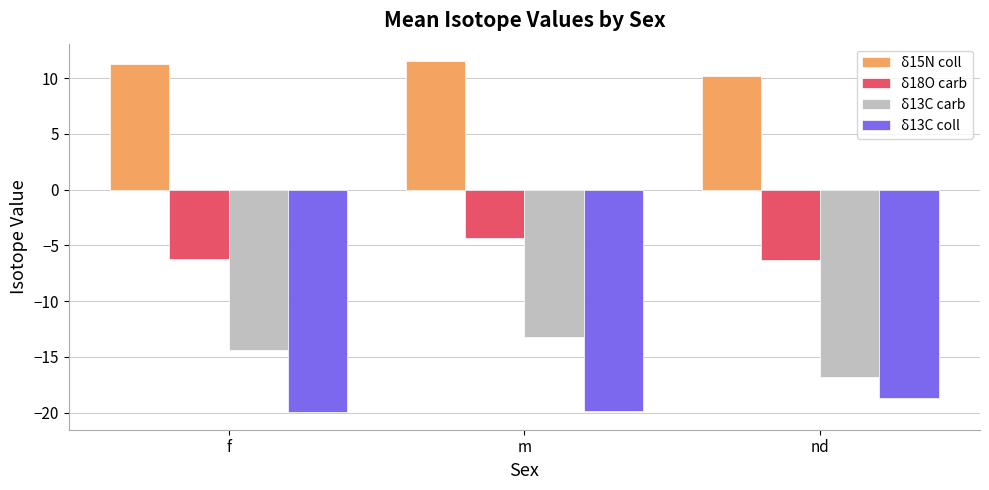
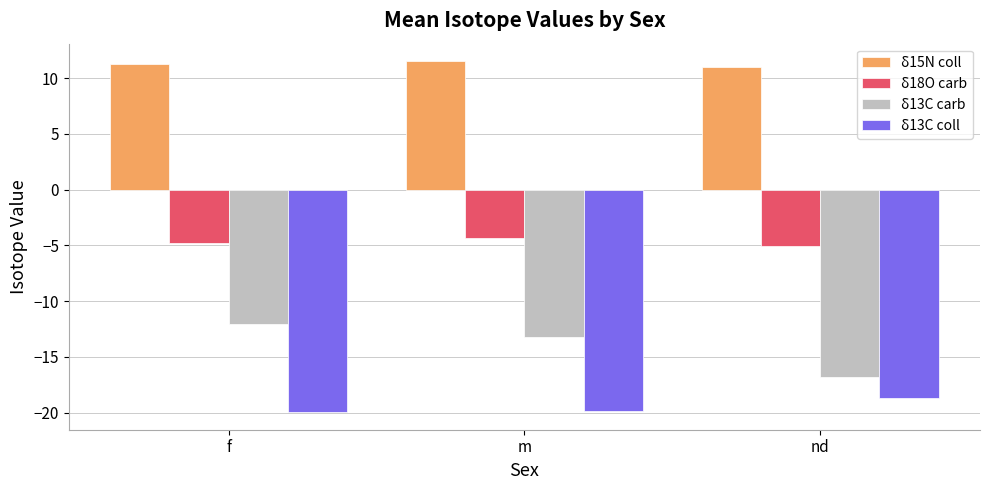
  {
    "δ15N coll": {
      "f": 11.3,
      "m": 11.5,
-     "nd": 10.2
+     "nd": 11.0
    },
    "δ18O carb": {
-     "f": -6.2,
+     "f": -4.8,
      "m": -4.3,
-     "nd": -6.3
+     "nd": -5.0
    },
    "δ13C carb": {
-     "f": -14.4,
+     "f": -12.0,
      "m": -13.2,
      "nd": -16.8
    },
    "δ13C coll": {
      "f": -20.0,
      "m": -19.9,
      "nd": -18.7
    }
  }
